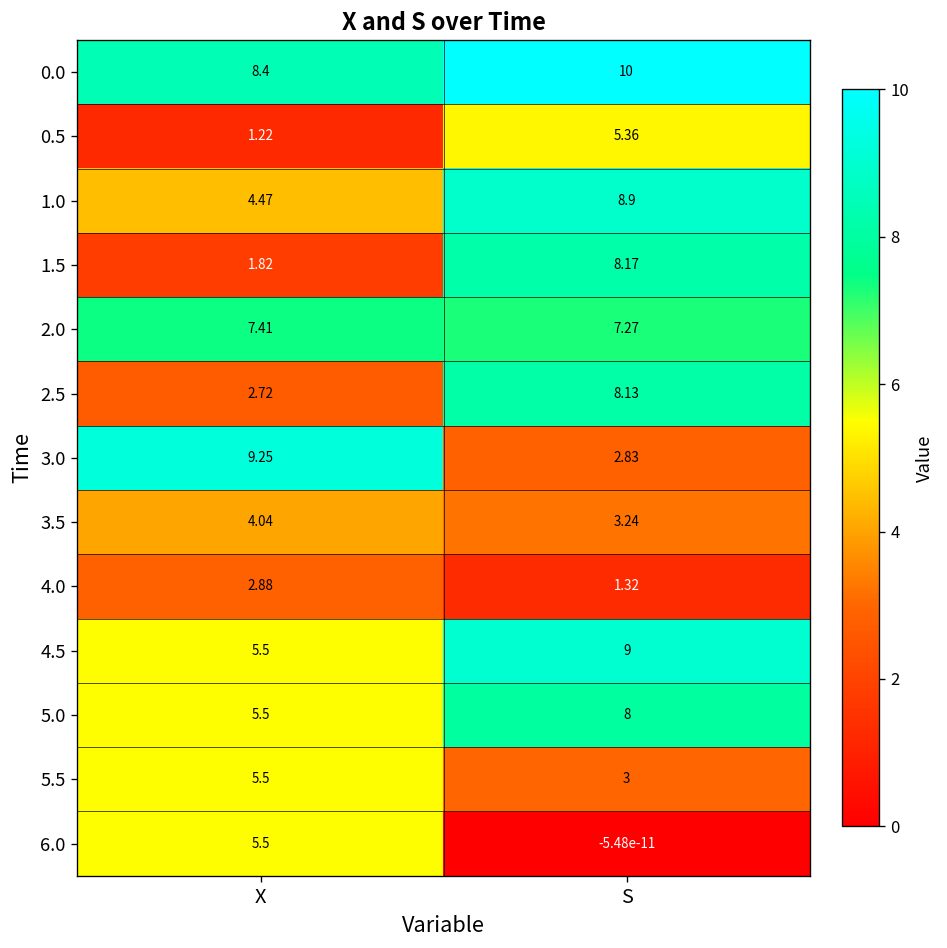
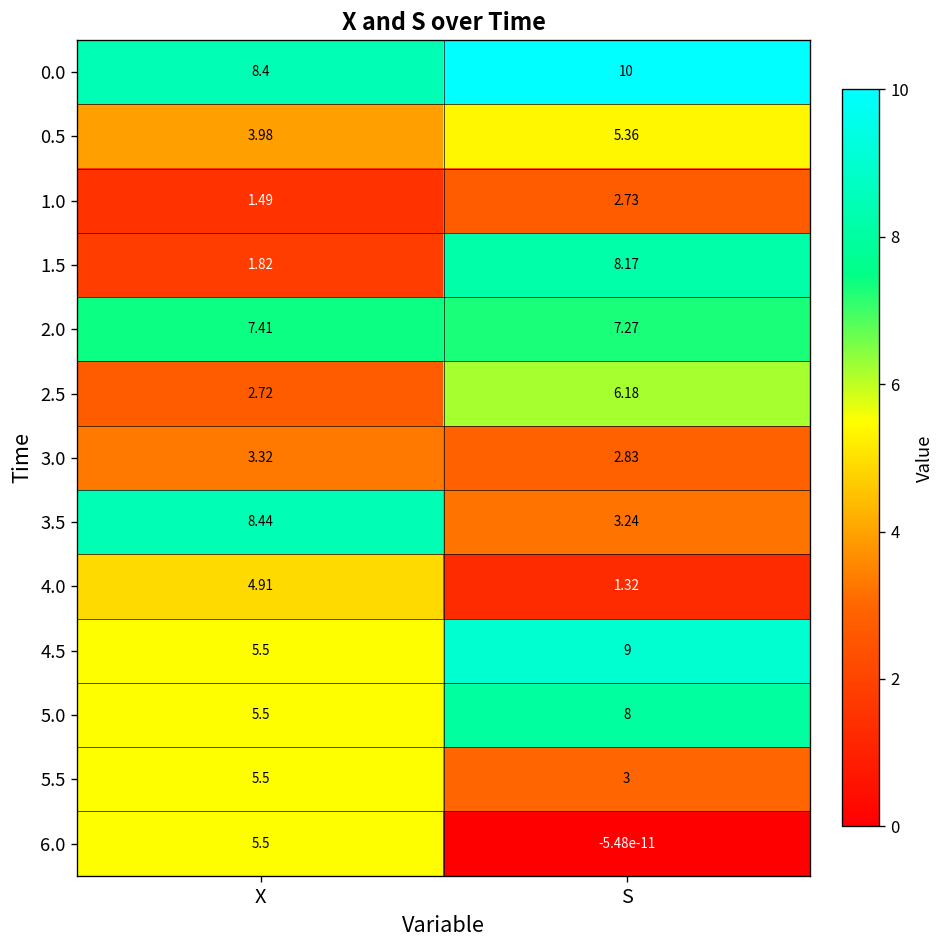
  {
    "0.0": {
      "X": "8.4",
      "S": "10"
    },
    "0.5": {
-     "X": "1.22",
+     "X": "3.98",
      "S": "5.36"
    },
    "1.0": {
-     "X": "4.47",
-     "S": "8.9"
+     "X": "1.49",
+     "S": "2.73"
    },
    "1.5": {
      "X": "1.82",
      "S": "8.17"
    },
    "2.0": {
      "X": "7.41",
      "S": "7.27"
    },
    "2.5": {
      "X": "2.72",
-     "S": "8.13"
+     "S": "6.18"
    },
    "3.0": {
-     "X": "9.25",
+     "X": "3.32",
      "S": "2.83"
    },
    "3.5": {
-     "X": "4.04",
+     "X": "8.44",
      "S": "3.24"
    },
    "4.0": {
-     "X": "2.88",
+     "X": "4.91",
      "S": "1.32"
    },
    "4.5": {
      "X": "5.5",
      "S": "9"
    },
    "5.0": {
      "X": "5.5",
      "S": "8"
    },
    "5.5": {
      "X": "5.5",
      "S": "3"
    },
    "6.0": {
      "X": "5.5",
      "S": "-5.48e-11"
    }
  }
